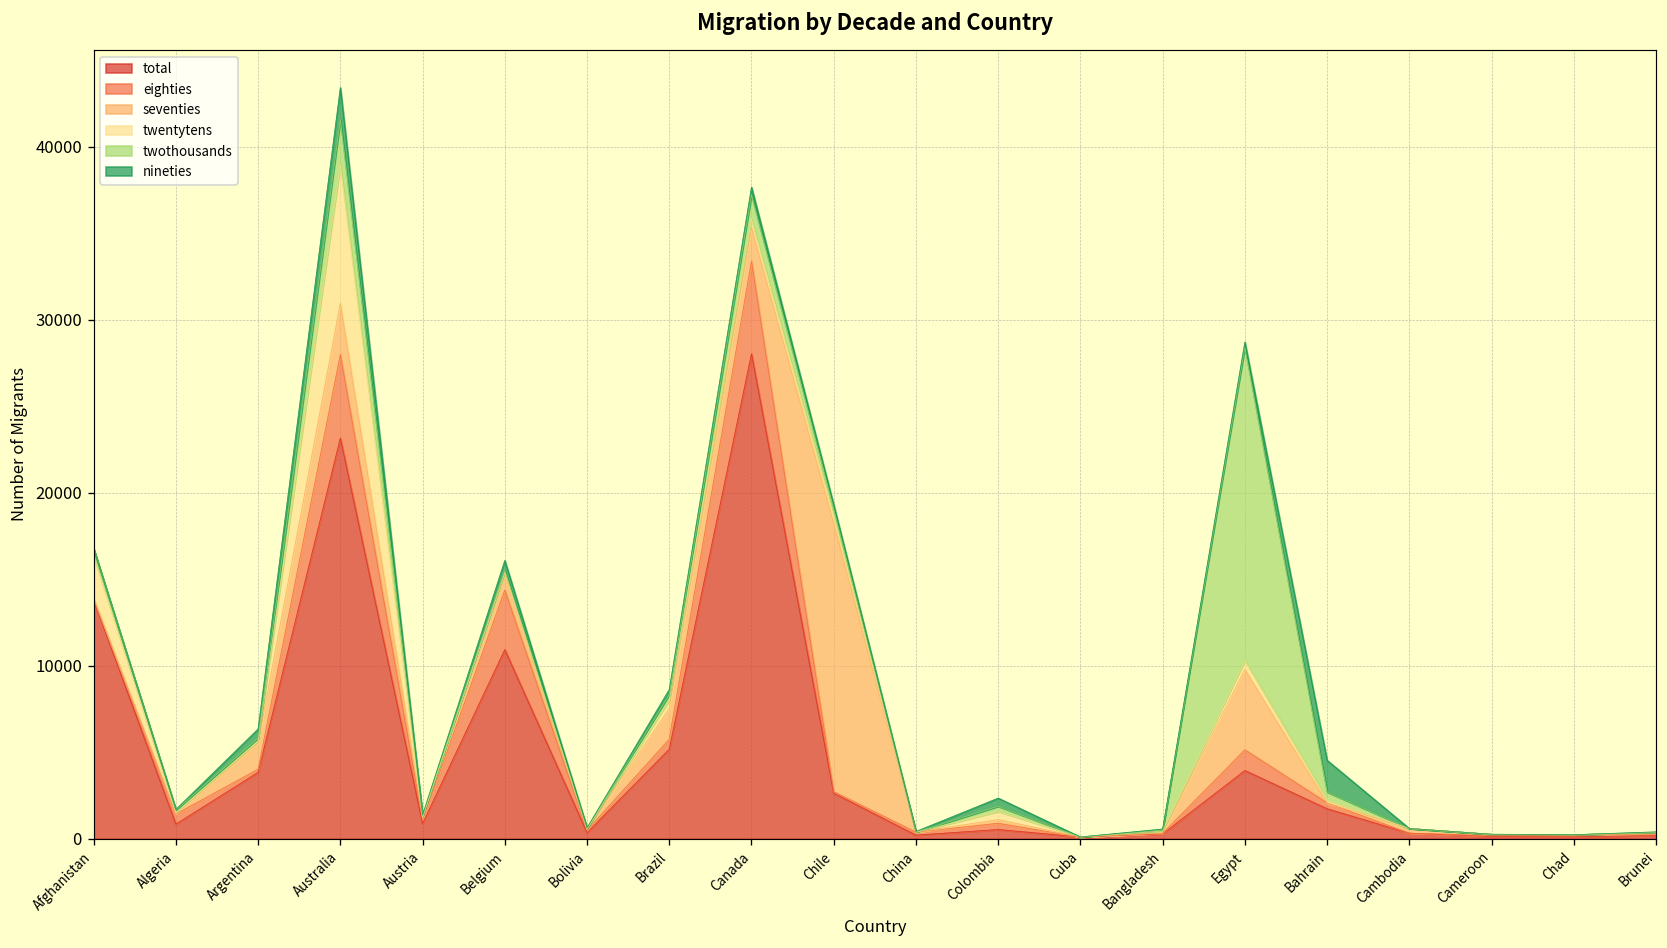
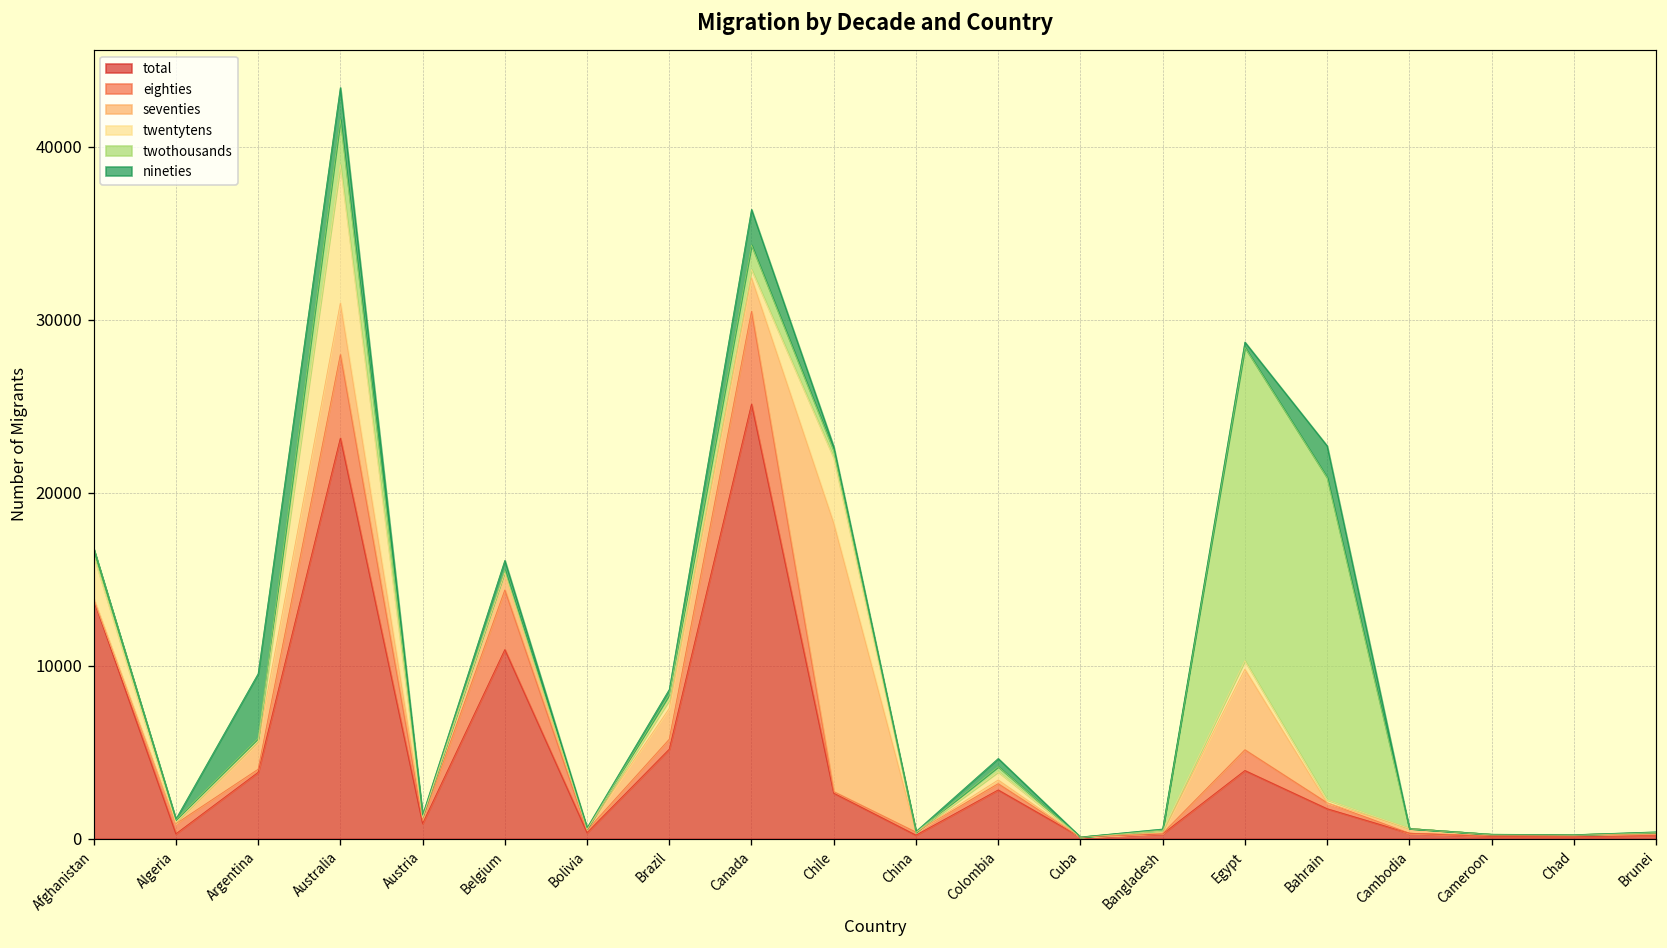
  {
    "total": {
-     "Algeria": 900,
+     "Algeria": 300,
      "Argentina": 3800,
      "Australia": 23200,
      "Austria": 900,
      "Belgium": 10900,
      "Brazil": 5200,
-     "Canada": 28000,
-     "Colombia": 500,
+     "Canada": 25100,
+     "Colombia": 2800,
      "Egypt": 3900,
      "Bahrain": 1700
    },
    "eighties": {
      "Argentina": 200,
      "Australia": 4800,
      "Belgium": 3400,
      "Brazil": 600,
      "Canada": 5400,
      "Colombia": 400,
      "Egypt": 1200
    },
    "seventies": {
      "Australia": 3000,
      "Brazil": 1800,
      "Canada": 1900,
      "Chile": 15500,
      "Colombia": 200,
      "Egypt": 4700
    },
    "twentytens": {
      "Afghanistan": 2500,
      "Australia": 8000,
      "Brazil": 500,
      "Canada": 500,
-     "Chile": 400,
+     "Chile": 3800,
      "Colombia": 500,
      "Egypt": 500
    },
    "twothousands": {
      "Australia": 2600,
      "Brazil": 300,
      "Canada": 1400,
      "Chile": 400,
      "Colombia": 300,
      "Egypt": 18100,
-     "Bahrain": 500
+     "Bahrain": 18600
    },
    "nineties": {
-     "Argentina": 500,
+     "Argentina": 3700,
      "Australia": 1800,
      "Belgium": 600,
      "Brazil": 300,
-     "Canada": 400,
+     "Canada": 2100,
      "Chile": 200,
      "Colombia": 500,
      "Egypt": 300,
      "Bahrain": 1800
    }
  }
